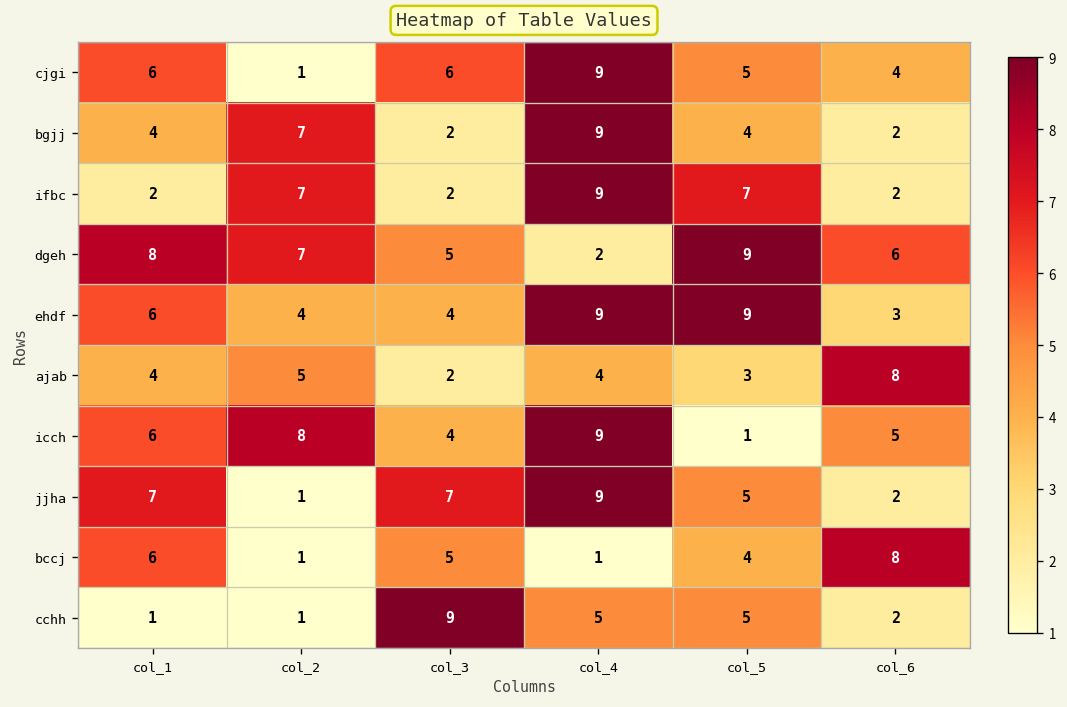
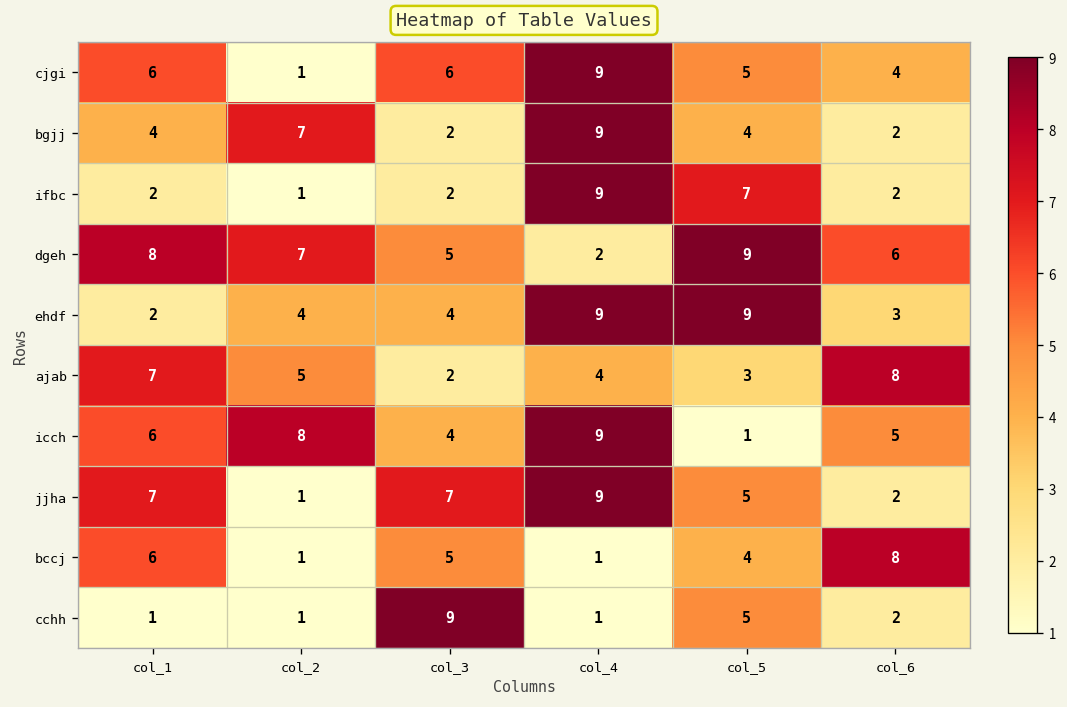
  {
    "cjgi": {
      "col_1": 6,
      "col_2": 1,
      "col_3": 6,
      "col_4": 9,
      "col_5": 5,
      "col_6": 4
    },
    "bgjj": {
      "col_1": 4,
      "col_2": 7,
      "col_3": 2,
      "col_4": 9,
      "col_5": 4,
      "col_6": 2
    },
    "ifbc": {
      "col_1": 2,
-     "col_2": 7,
+     "col_2": 1,
      "col_3": 2,
      "col_4": 9,
      "col_5": 7,
      "col_6": 2
    },
    "dgeh": {
      "col_1": 8,
      "col_2": 7,
      "col_3": 5,
      "col_4": 2,
      "col_5": 9,
      "col_6": 6
    },
    "ehdf": {
-     "col_1": 6,
+     "col_1": 2,
      "col_2": 4,
      "col_3": 4,
      "col_4": 9,
      "col_5": 9,
      "col_6": 3
    },
    "ajab": {
-     "col_1": 4,
+     "col_1": 7,
      "col_2": 5,
      "col_3": 2,
      "col_4": 4,
      "col_5": 3,
      "col_6": 8
    },
    "icch": {
      "col_1": 6,
      "col_2": 8,
      "col_3": 4,
      "col_4": 9,
      "col_5": 1,
      "col_6": 5
    },
    "jjha": {
      "col_1": 7,
      "col_2": 1,
      "col_3": 7,
      "col_4": 9,
      "col_5": 5,
      "col_6": 2
    },
    "bccj": {
      "col_1": 6,
      "col_2": 1,
      "col_3": 5,
      "col_4": 1,
      "col_5": 4,
      "col_6": 8
    },
    "cchh": {
      "col_1": 1,
      "col_2": 1,
      "col_3": 9,
-     "col_4": 5,
+     "col_4": 1,
      "col_5": 5,
      "col_6": 2
    }
  }
